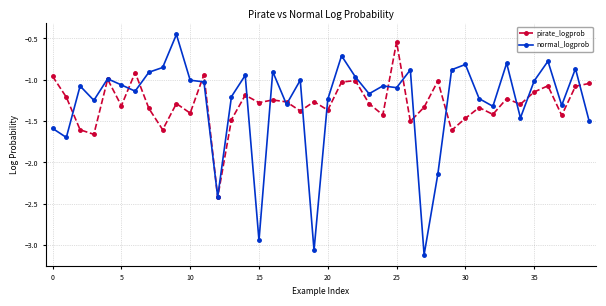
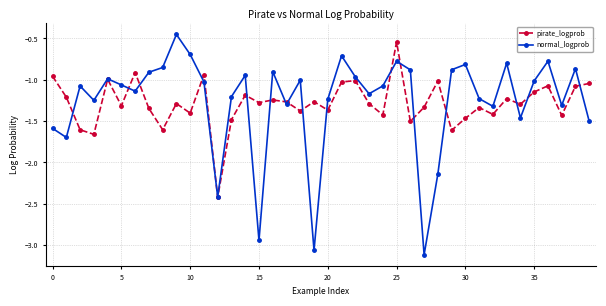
  {
    "pirate_logprob": {
      "0": -1.0,
      "5": -1.3,
      "10": -1.4,
      "15": -1.3,
      "20": -1.4,
      "25": -0.5,
      "30": -1.5,
      "35": -1.1
    },
    "normal_logprob": {
      "0": -1.6,
      "5": -1.1,
-     "10": -1.0,
+     "10": -0.7,
      "15": -2.9,
      "20": -1.2,
-     "25": -1.1,
+     "25": -0.8,
      "30": -0.8,
      "35": -1.0
    }
  }
